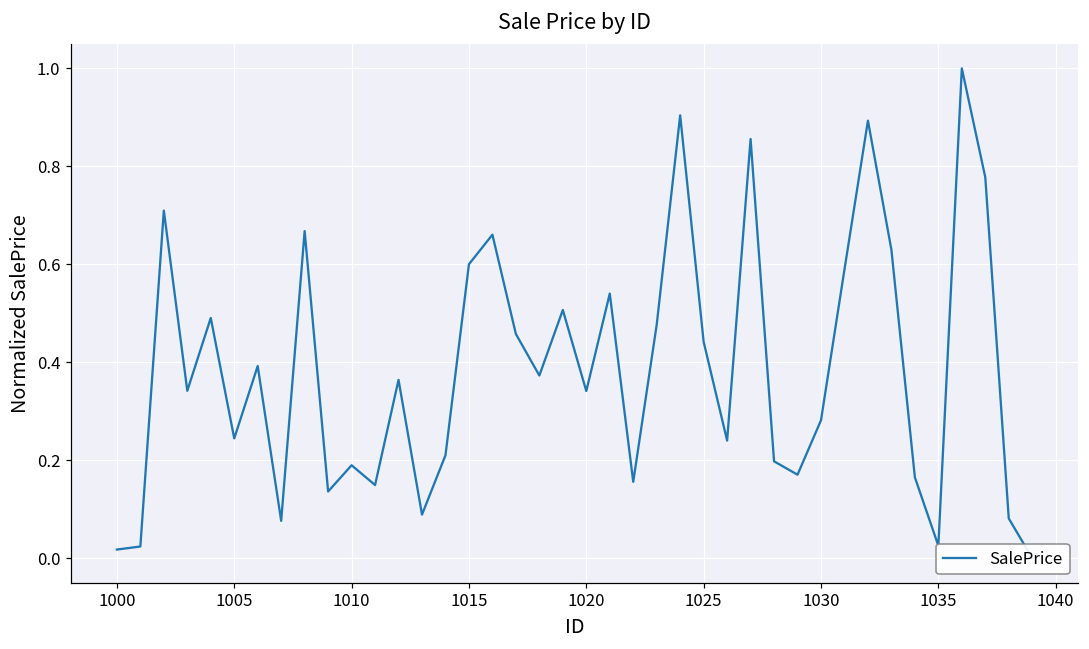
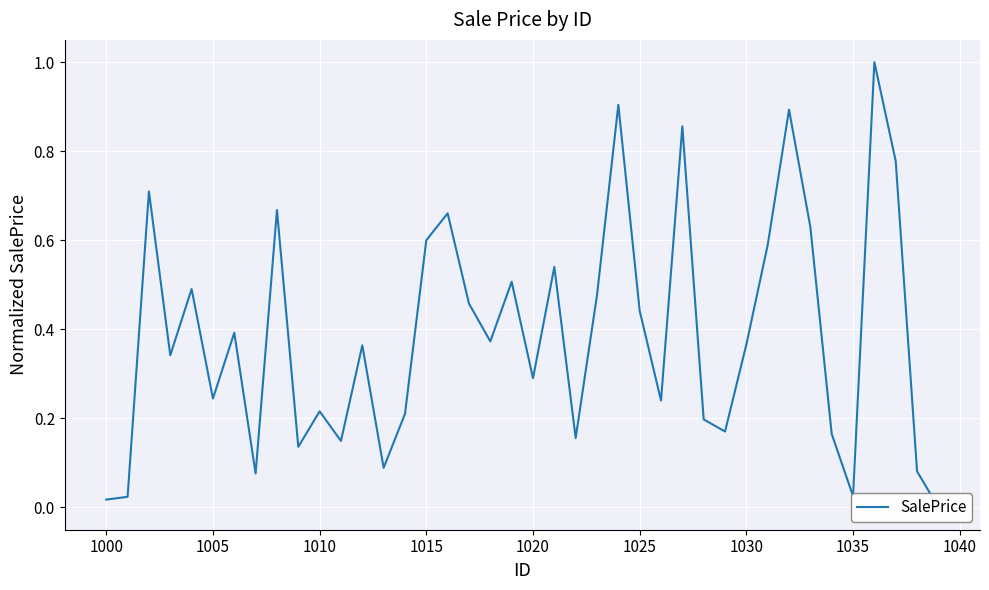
  {
    "1000": 0.02,
    "1005": 0.24,
-   "1010": 0.19,
+   "1010": 0.22,
    "1015": 0.60,
-   "1020": 0.34,
+   "1020": 0.29,
    "1025": 0.44,
-   "1030": 0.28
+   "1030": 0.37
  }
